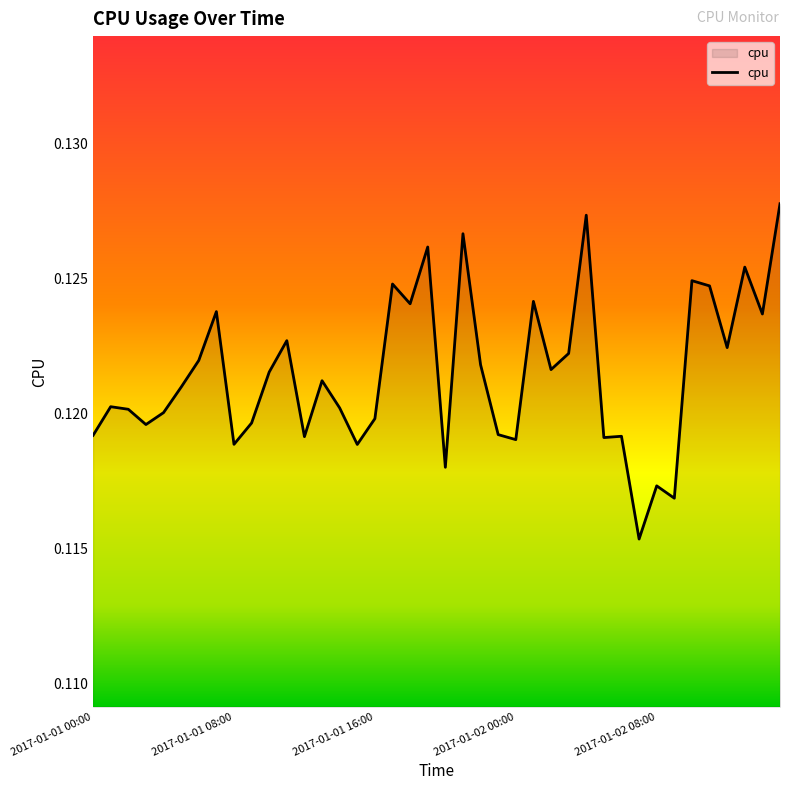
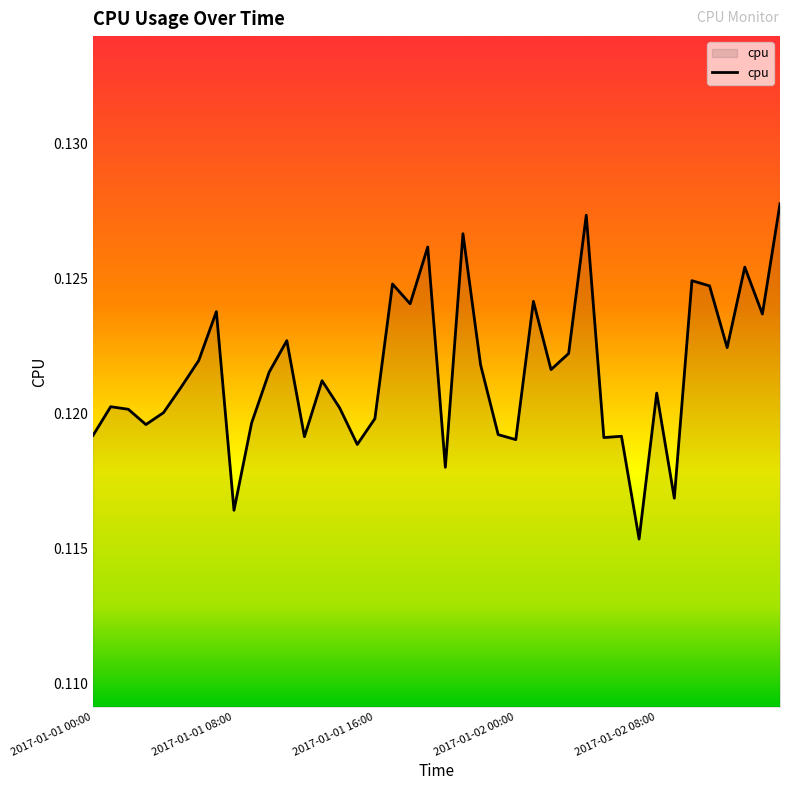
  {
    "2017-01-01 00:00": 0.1192,
-   "2017-01-01 08:00": 0.1189,
+   "2017-01-01 08:00": 0.1164,
    "2017-01-01 16:00": 0.1198,
    "2017-01-02 00:00": 0.1190,
-   "2017-01-02 08:00": 0.1173
+   "2017-01-02 08:00": 0.1207
  }
